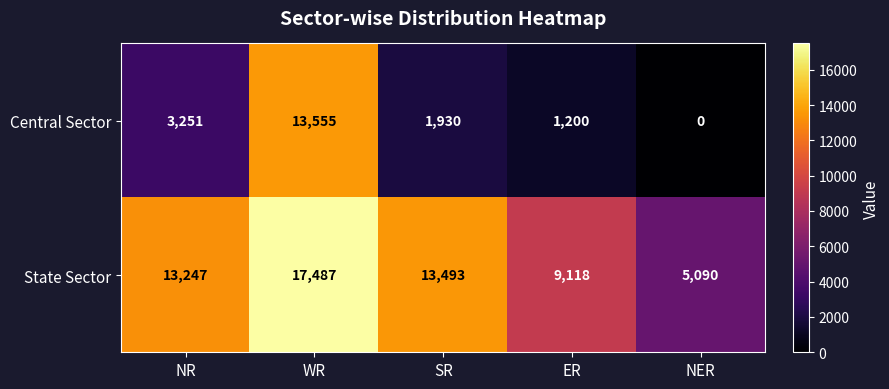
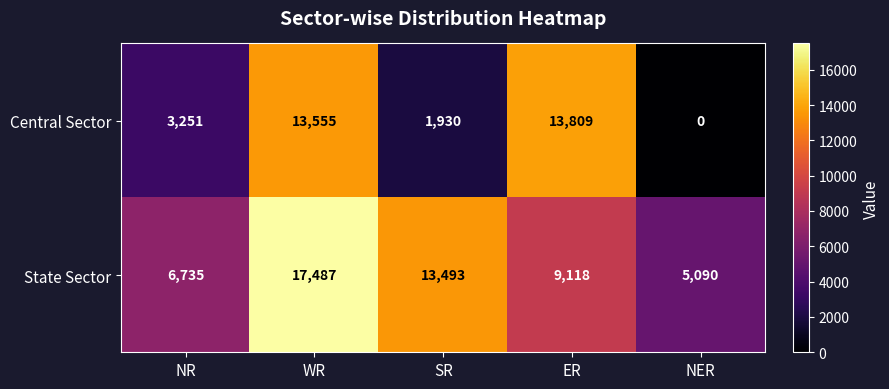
  {
    "Central Sector": {
      "NR": "3,251",
      "WR": "13,555",
      "SR": "1,930",
-     "ER": "1,200",
+     "ER": "13,809",
      "NER": "0"
    },
    "State Sector": {
-     "NR": "13,247",
+     "NR": "6,735",
      "WR": "17,487",
      "SR": "13,493",
      "ER": "9,118",
      "NER": "5,090"
    }
  }
